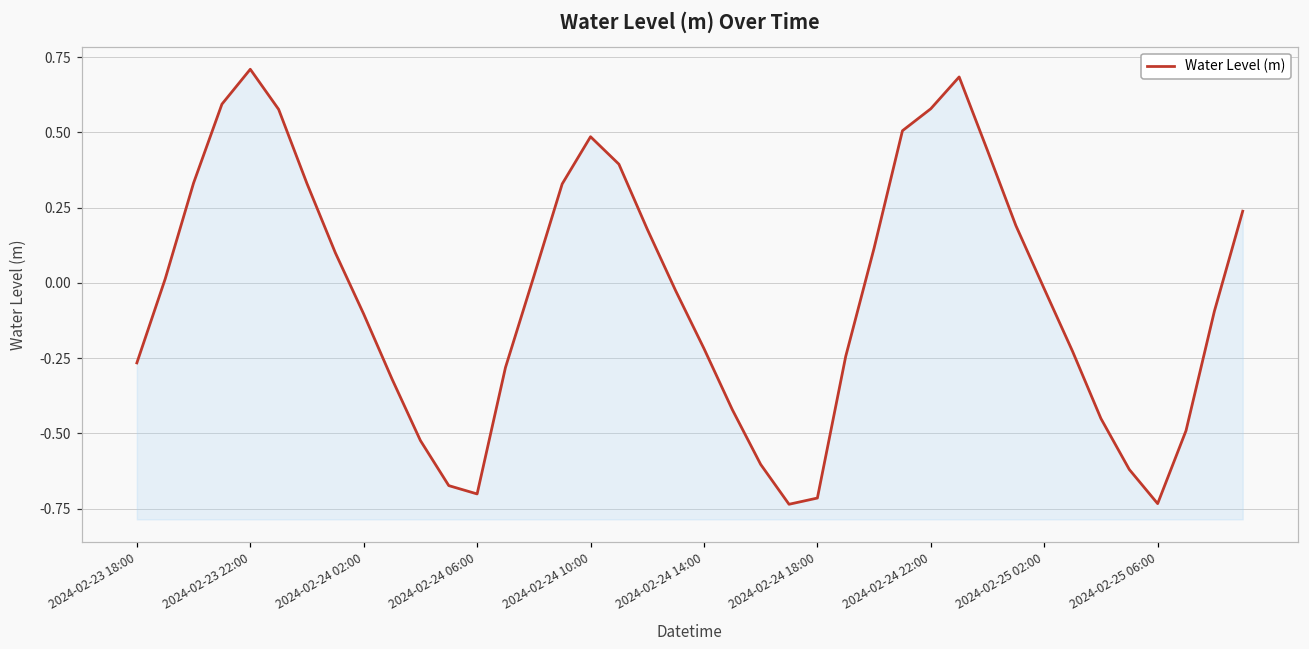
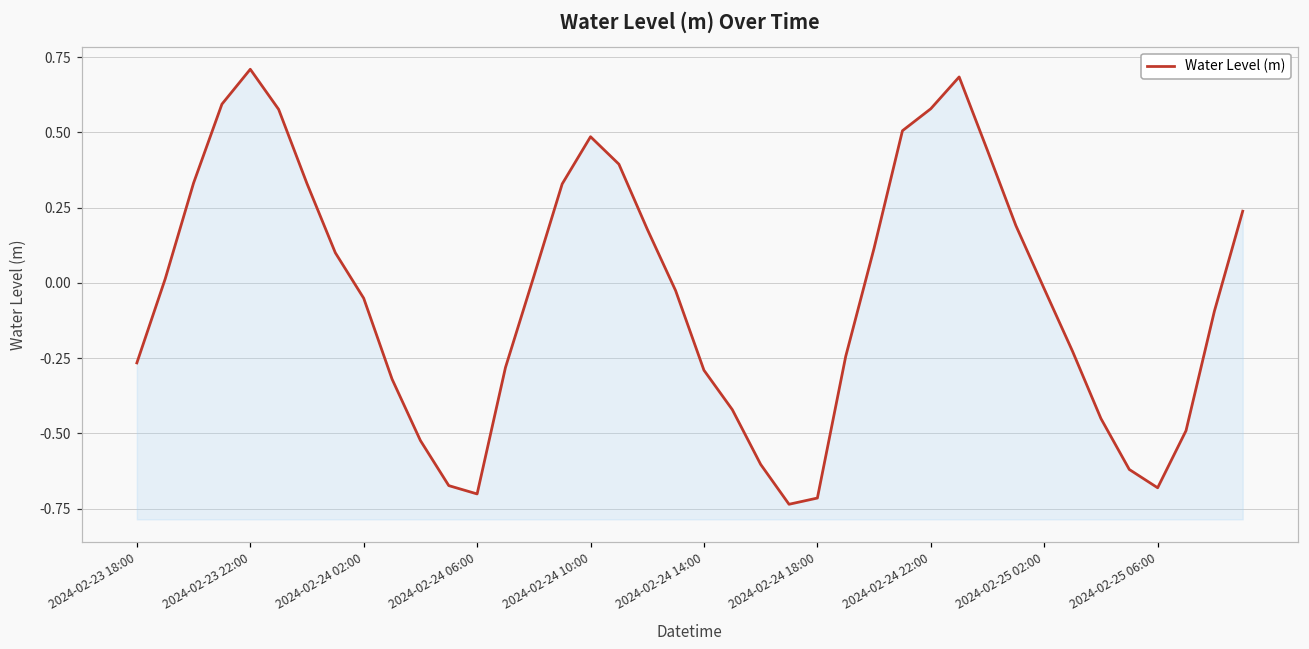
  {
    "2024-02-23 18:00": -0.27,
    "2024-02-23 22:00": 0.71,
-   "2024-02-24 02:00": -0.10,
+   "2024-02-24 02:00": -0.05,
    "2024-02-24 06:00": -0.70,
    "2024-02-24 10:00": 0.49,
-   "2024-02-24 14:00": -0.22,
+   "2024-02-24 14:00": -0.29,
    "2024-02-24 18:00": -0.71,
    "2024-02-24 22:00": 0.58,
    "2024-02-25 02:00": -0.02,
-   "2024-02-25 06:00": -0.73
+   "2024-02-25 06:00": -0.68
  }
